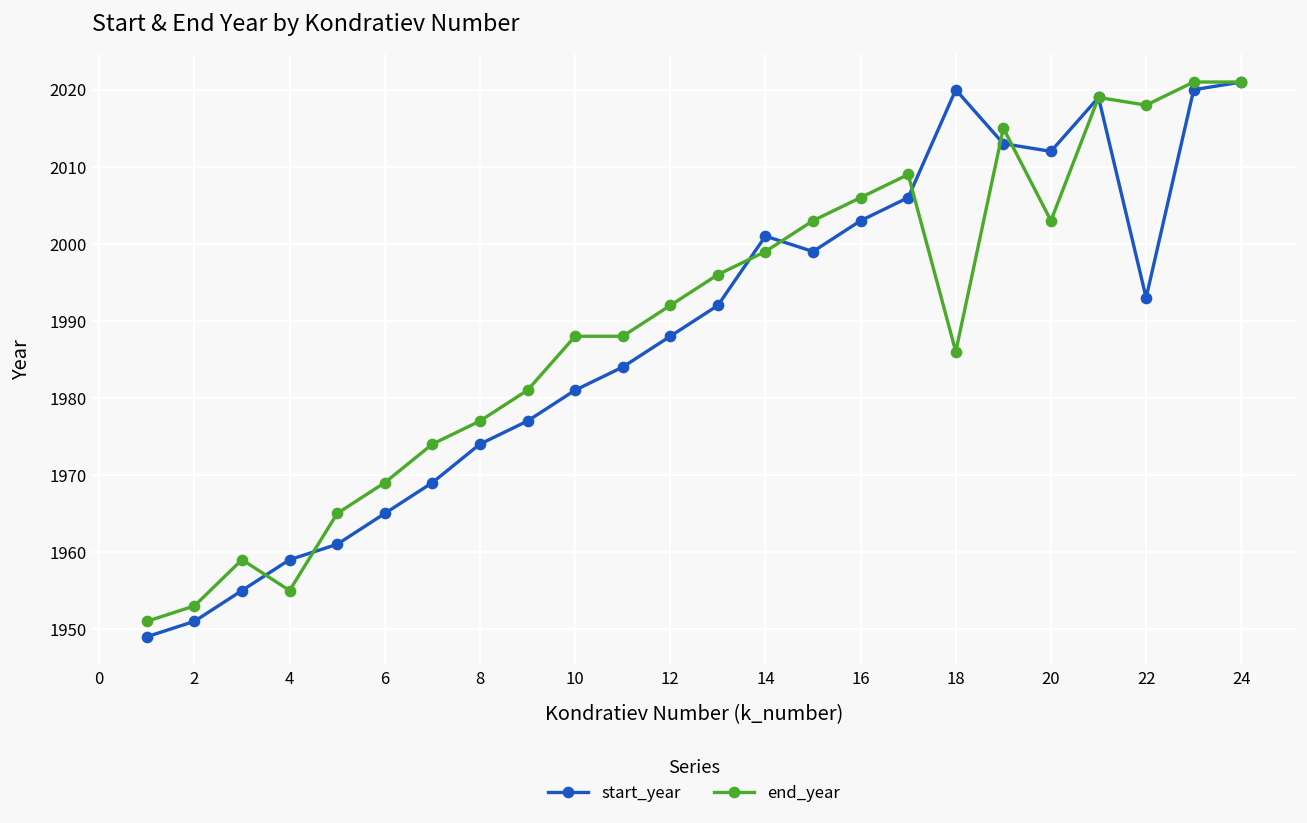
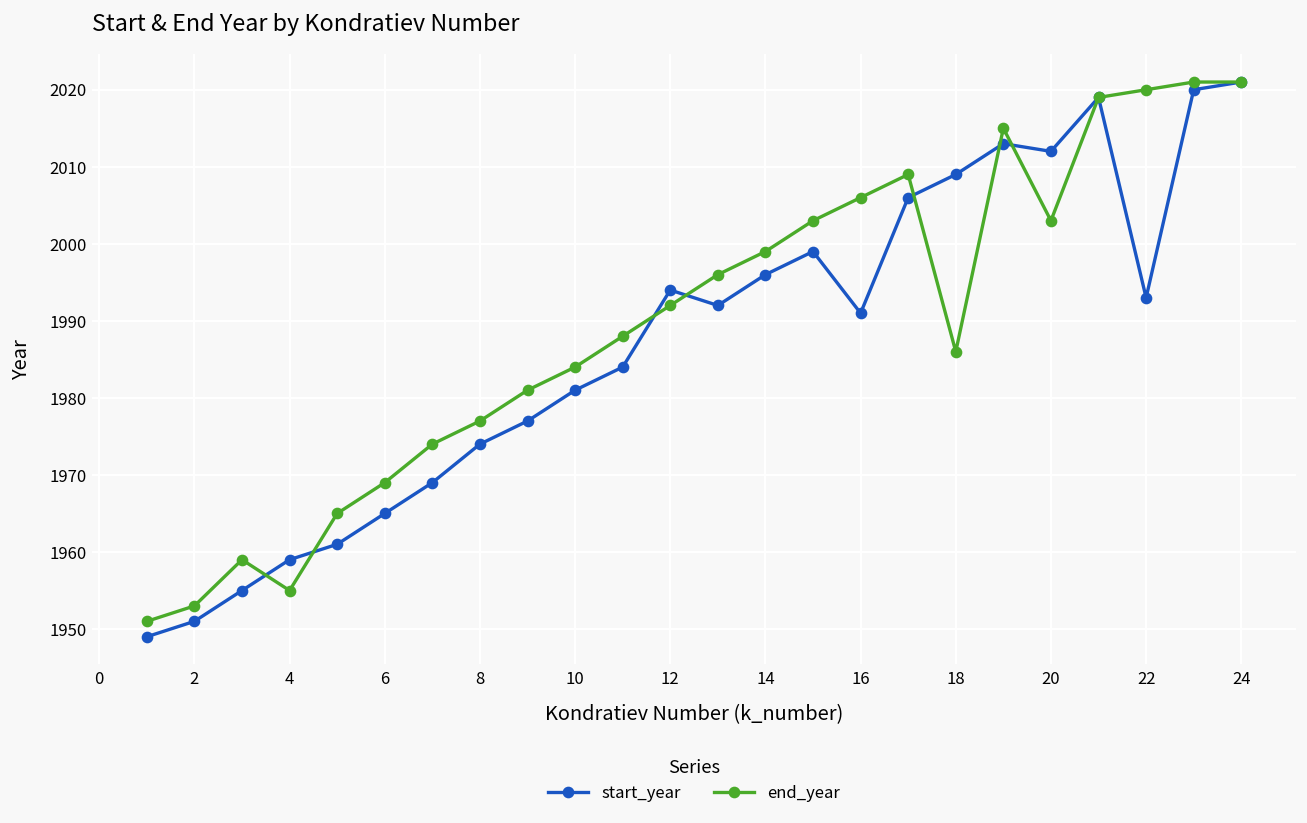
  {
    "start_year": {
      "2": 1951,
      "4": 1959,
      "6": 1965,
      "8": 1974,
      "10": 1981,
-     "12": 1988,
-     "14": 2001,
-     "16": 2003,
-     "18": 2020,
+     "12": 1994,
+     "14": 1996,
+     "16": 1991,
+     "18": 2009,
      "20": 2012,
      "22": 1993
    },
    "end_year": {
      "2": 1953,
      "4": 1955,
      "6": 1969,
      "8": 1977,
-     "10": 1988,
+     "10": 1984,
      "12": 1992,
      "14": 1999,
      "16": 2006,
      "18": 1986,
      "20": 2003,
-     "22": 2018
+     "22": 2020
    }
  }
